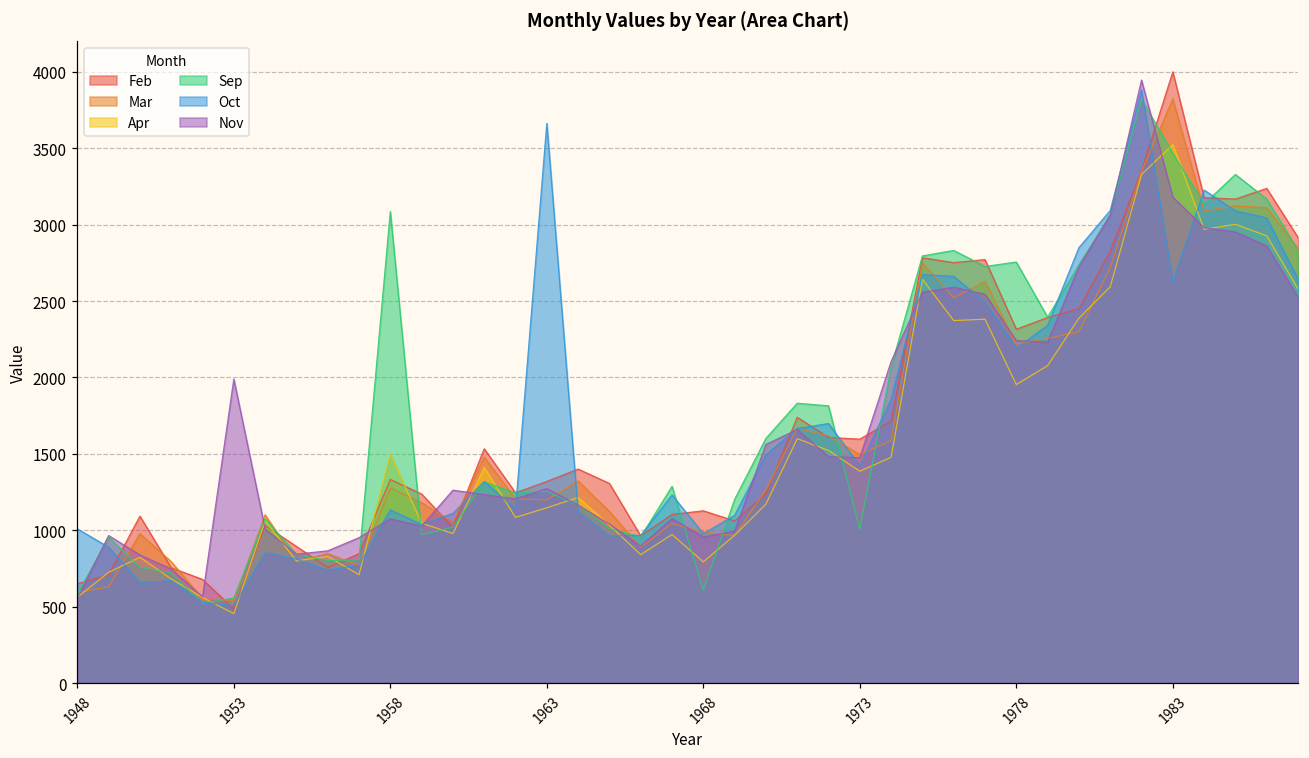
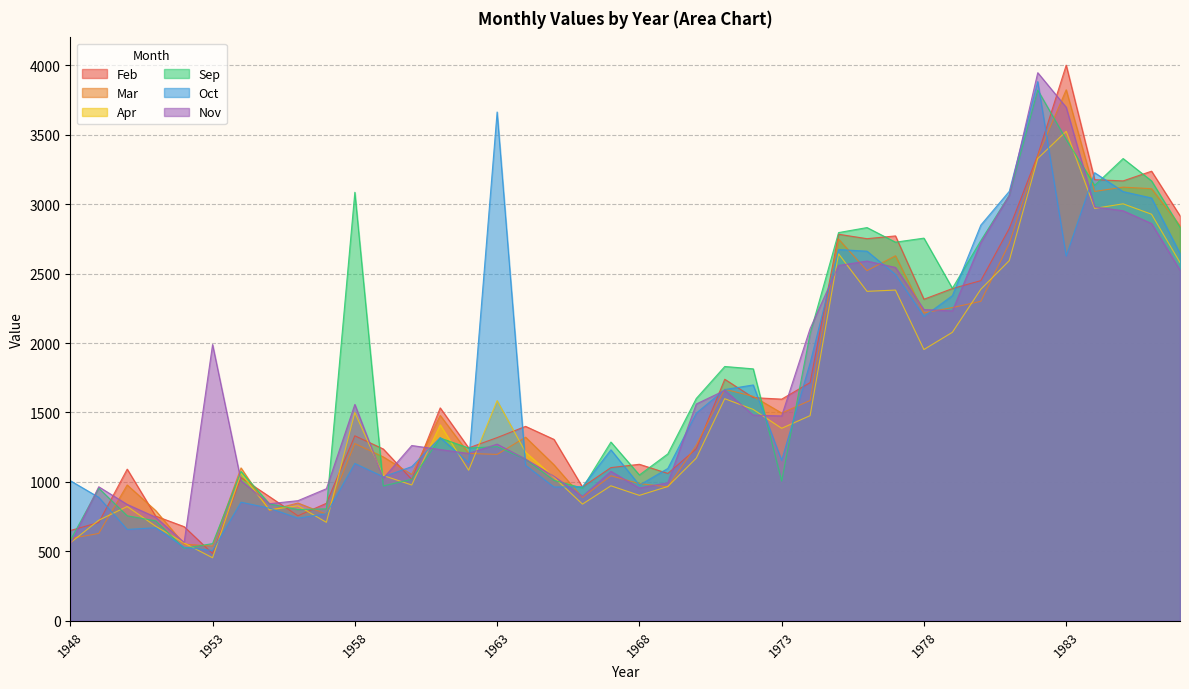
  {
    "Apr": {
      "1953": 450,
      "1958": 1500,
-     "1963": 1150,
-     "1968": 790,
+     "1963": 1590,
+     "1968": 900,
      "1973": 1390,
      "1978": 1950,
      "1983": 3520
    },
    "Sep": {
      "1958": 3090,
-     "1968": 610,
+     "1968": 1050,
      "1973": 1010,
      "1978": 2760,
      "1983": 3470
    },
    "Oct": {
      "1948": 1010,
      "1953": 510,
      "1958": 1130,
      "1963": 3660,
-     "1973": 1420,
+     "1973": 1160,
      "1978": 2190,
      "1983": 2630
    },
    "Nov": {
      "1953": 1990,
-     "1958": 1080,
+     "1958": 1560,
      "1968": 960,
      "1973": 1480,
      "1978": 2240,
-     "1983": 3180
+     "1983": 3700
    }
  }
